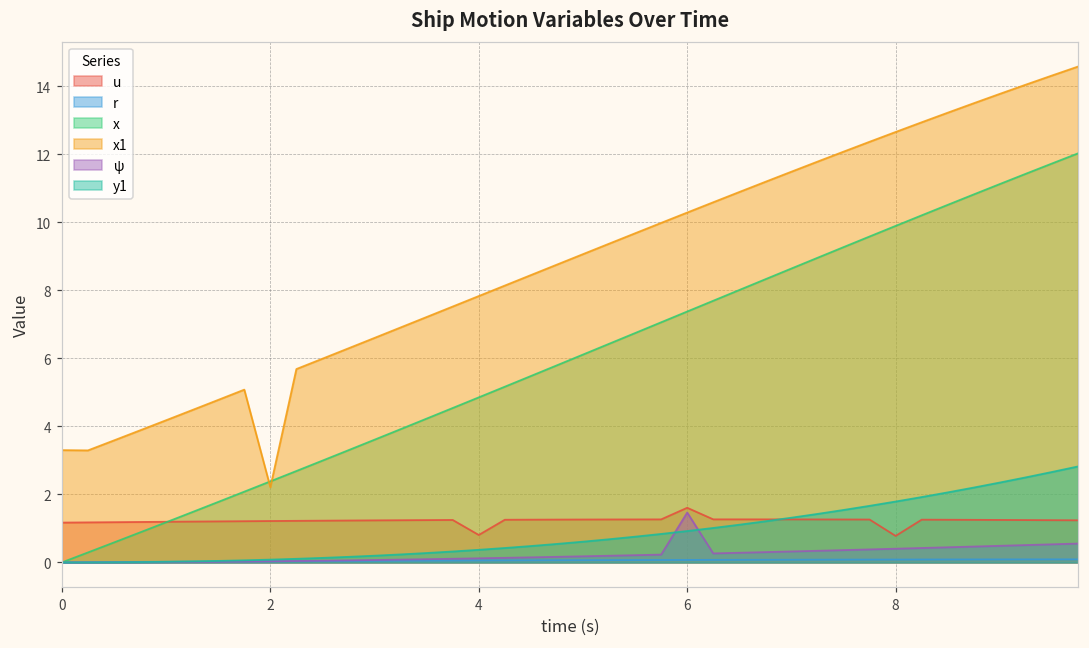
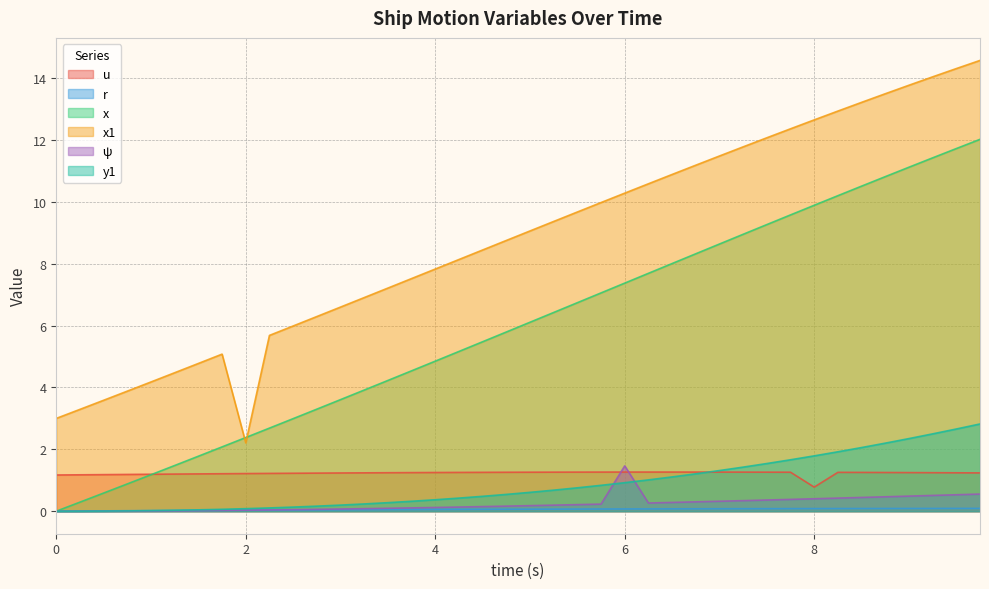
  {
    "u": {
      "0": 1.2,
      "2": 1.2,
-     "4": 0.8,
-     "6": 1.6,
+     "4": 1.3,
+     "6": 1.3,
      "8": 0.8
    },
    "x1": {
-     "0": 3.3,
+     "0": 3.0,
      "2": 2.2,
      "4": 7.8,
      "6": 10.3,
      "8": 12.7
    },
    "ψ": {
      "6": 1.5,
      "8": 0.4
    }
  }
